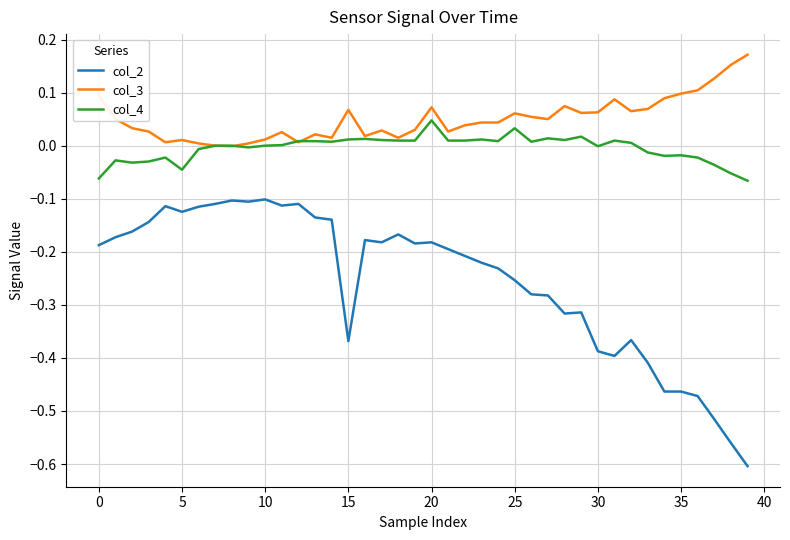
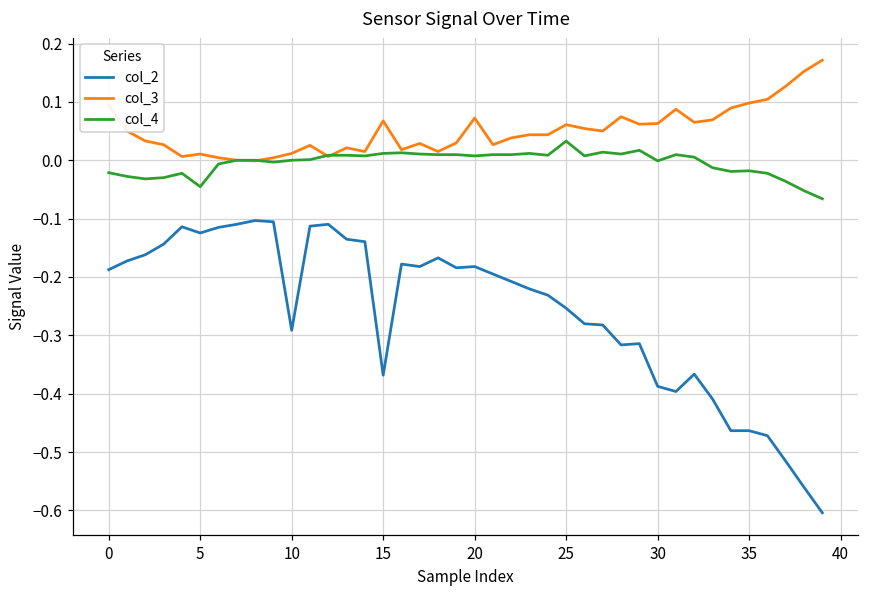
  {
    "col_2": {
      "0": -0.19,
      "5": -0.12,
-     "10": -0.10,
+     "10": -0.29,
      "15": -0.37,
      "20": -0.18,
      "25": -0.25,
      "30": -0.39,
      "35": -0.46
    },
    "col_3": {
      "5": 0.01,
      "10": 0.01,
      "15": 0.07,
      "20": 0.07,
      "25": 0.06,
      "30": 0.06,
      "35": 0.10
    },
    "col_4": {
-     "0": -0.06,
+     "0": -0.02,
      "5": -0.05,
      "10": 0.00,
      "15": 0.01,
-     "20": 0.05,
+     "20": 0.01,
      "25": 0.03,
      "30": 0.00,
      "35": -0.02
    }
  }
